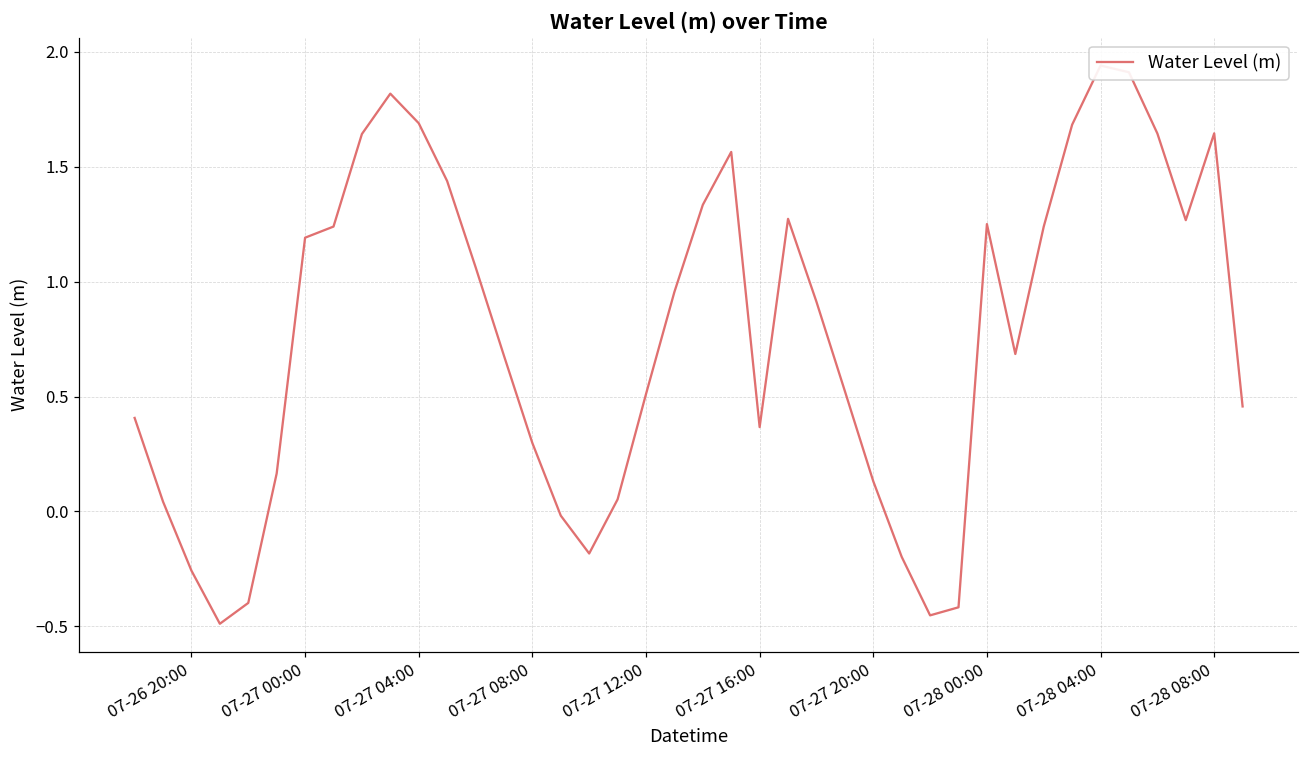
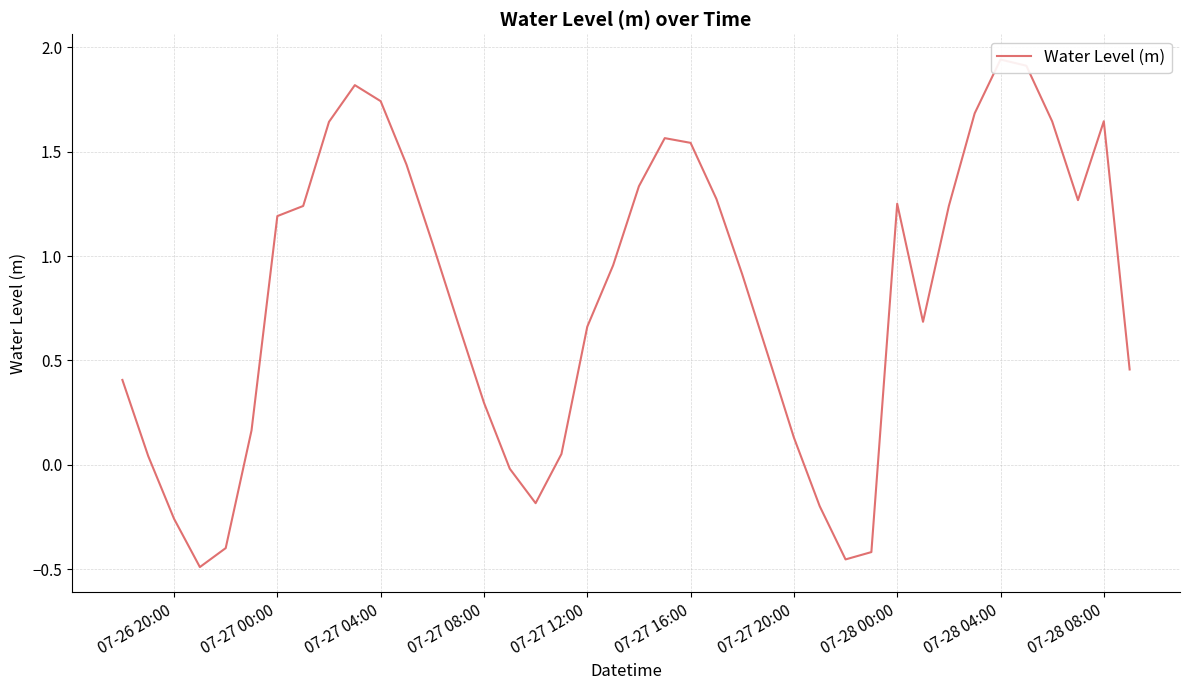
  {
    "07-26 20:00": -0.26,
    "07-27 00:00": 1.19,
-   "07-27 04:00": 1.69,
+   "07-27 04:00": 1.74,
    "07-27 08:00": 0.30,
-   "07-27 12:00": 0.51,
-   "07-27 16:00": 0.37,
+   "07-27 12:00": 0.66,
+   "07-27 16:00": 1.54,
    "07-27 20:00": 0.13,
    "07-28 00:00": 1.25,
    "07-28 08:00": 1.65
  }
